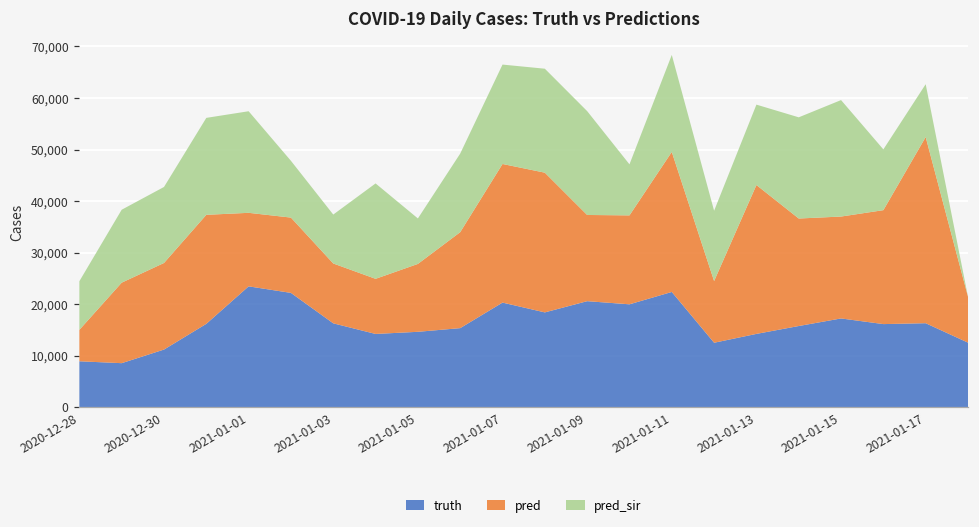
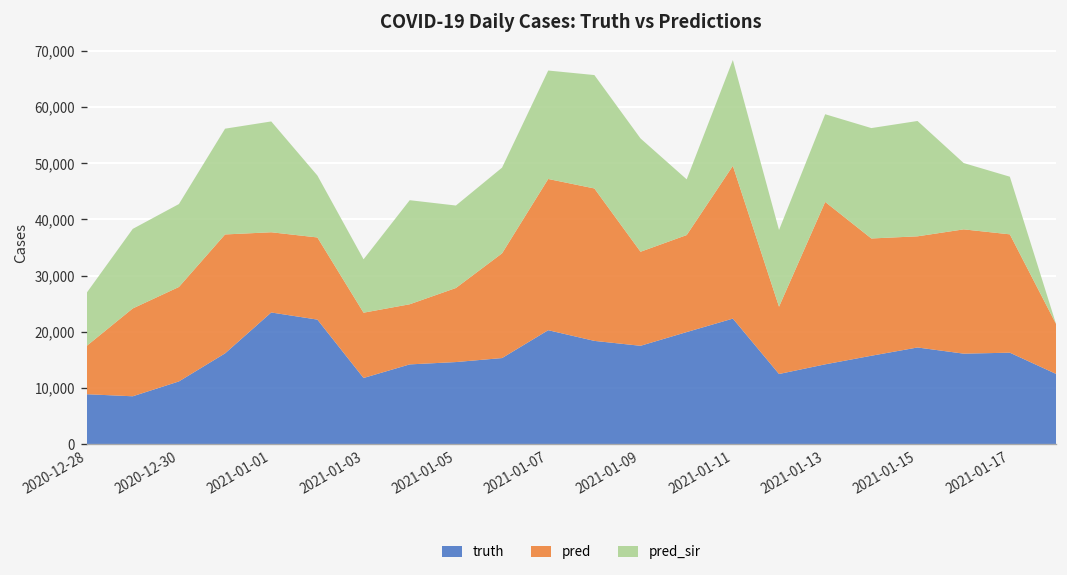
  {
    "truth": {
      "2020-12-28": "9,000",
      "2020-12-30": "11,000",
      "2021-01-01": "23,000",
-     "2021-01-03": "16,000",
+     "2021-01-03": "12,000",
      "2021-01-05": "15,000",
      "2021-01-07": "20,000",
-     "2021-01-09": "21,000",
+     "2021-01-09": "18,000",
      "2021-01-11": "22,000",
      "2021-01-13": "14,000",
      "2021-01-15": "17,000",
      "2021-01-17": "16,000"
    },
    "pred": {
-     "2020-12-28": "6,000",
+     "2020-12-28": "9,000",
      "2020-12-30": "17,000",
      "2021-01-01": "14,000",
      "2021-01-03": "12,000",
      "2021-01-05": "13,000",
      "2021-01-07": "27,000",
      "2021-01-09": "17,000",
      "2021-01-11": "27,000",
      "2021-01-13": "29,000",
      "2021-01-15": "20,000",
-     "2021-01-17": "36,000"
+     "2021-01-17": "21,000"
    },
    "pred_sir": {
      "2020-12-28": "9,000",
      "2020-12-30": "15,000",
      "2021-01-01": "20,000",
      "2021-01-03": "9,000",
-     "2021-01-05": "9,000",
+     "2021-01-05": "15,000",
      "2021-01-07": "19,000",
      "2021-01-09": "20,000",
      "2021-01-11": "19,000",
      "2021-01-13": "16,000",
-     "2021-01-15": "23,000",
+     "2021-01-15": "21,000",
      "2021-01-17": "10,000"
    }
  }
